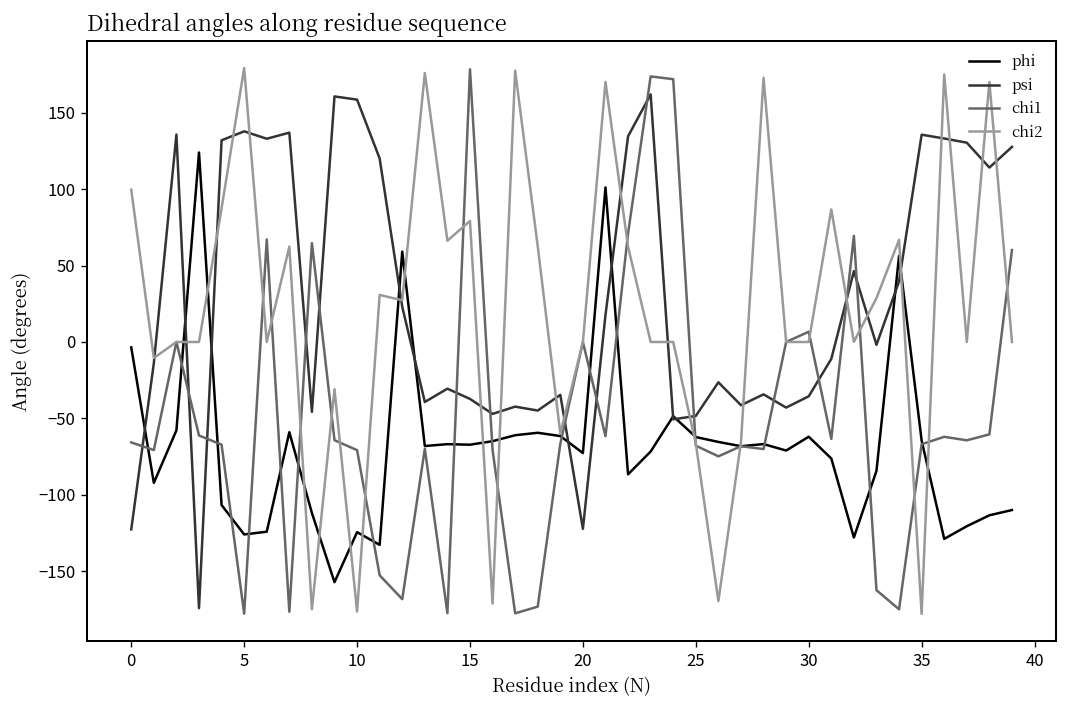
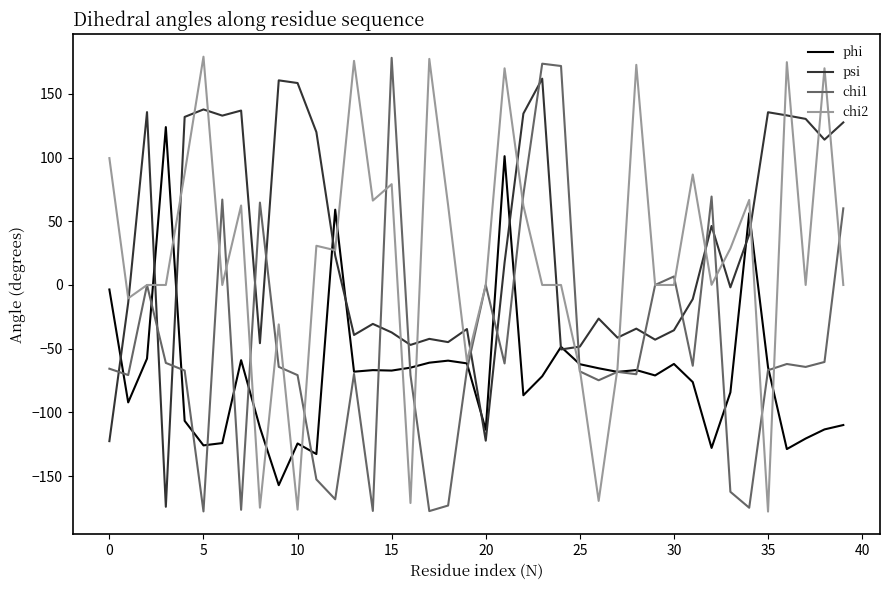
  {
    "phi": {
      "0": -4,
      "5": -126,
      "10": -124,
      "15": -67,
-     "20": -73,
+     "20": -114,
      "25": -62,
      "30": -62,
      "35": -65
    },
    "psi": {
      "0": -123,
      "5": 138,
      "10": 159,
      "15": -37,
      "20": -122,
      "25": -48,
      "30": -36,
      "35": 136
    },
    "chi1": {
      "0": -66,
      "5": -178,
      "10": -71,
      "15": 178,
      "30": 7,
      "35": -67
    },
    "chi2": {
      "0": 100,
      "5": 179,
      "10": -176,
      "15": 79,
      "30": 0,
      "35": -178
    }
  }
